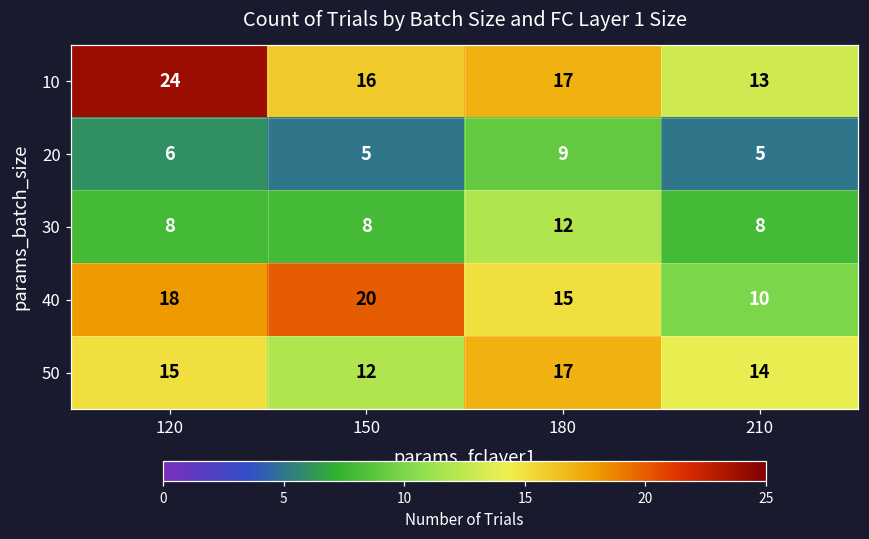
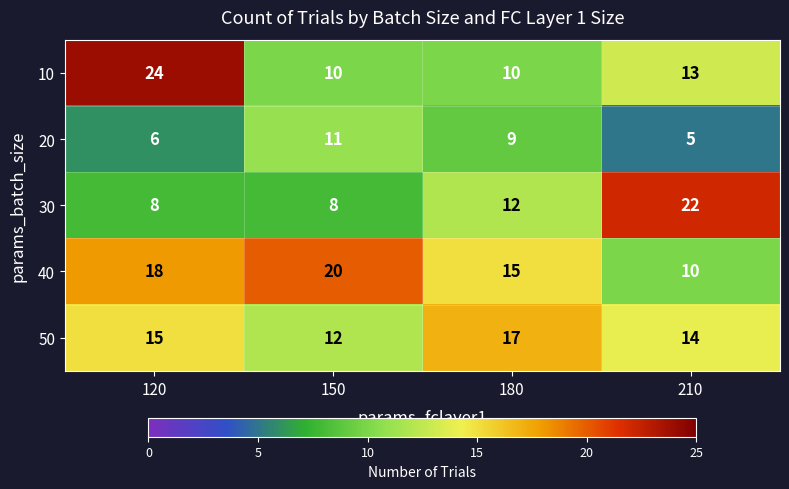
  {
    "10": {
      "120": 24,
-     "150": 16,
-     "180": 17,
+     "150": 10,
+     "180": 10,
      "210": 13
    },
    "20": {
      "120": 6,
-     "150": 5,
+     "150": 11,
      "180": 9,
      "210": 5
    },
    "30": {
      "120": 8,
      "150": 8,
      "180": 12,
-     "210": 8
+     "210": 22
    },
    "40": {
      "120": 18,
      "150": 20,
      "180": 15,
      "210": 10
    },
    "50": {
      "120": 15,
      "150": 12,
      "180": 17,
      "210": 14
    }
  }
